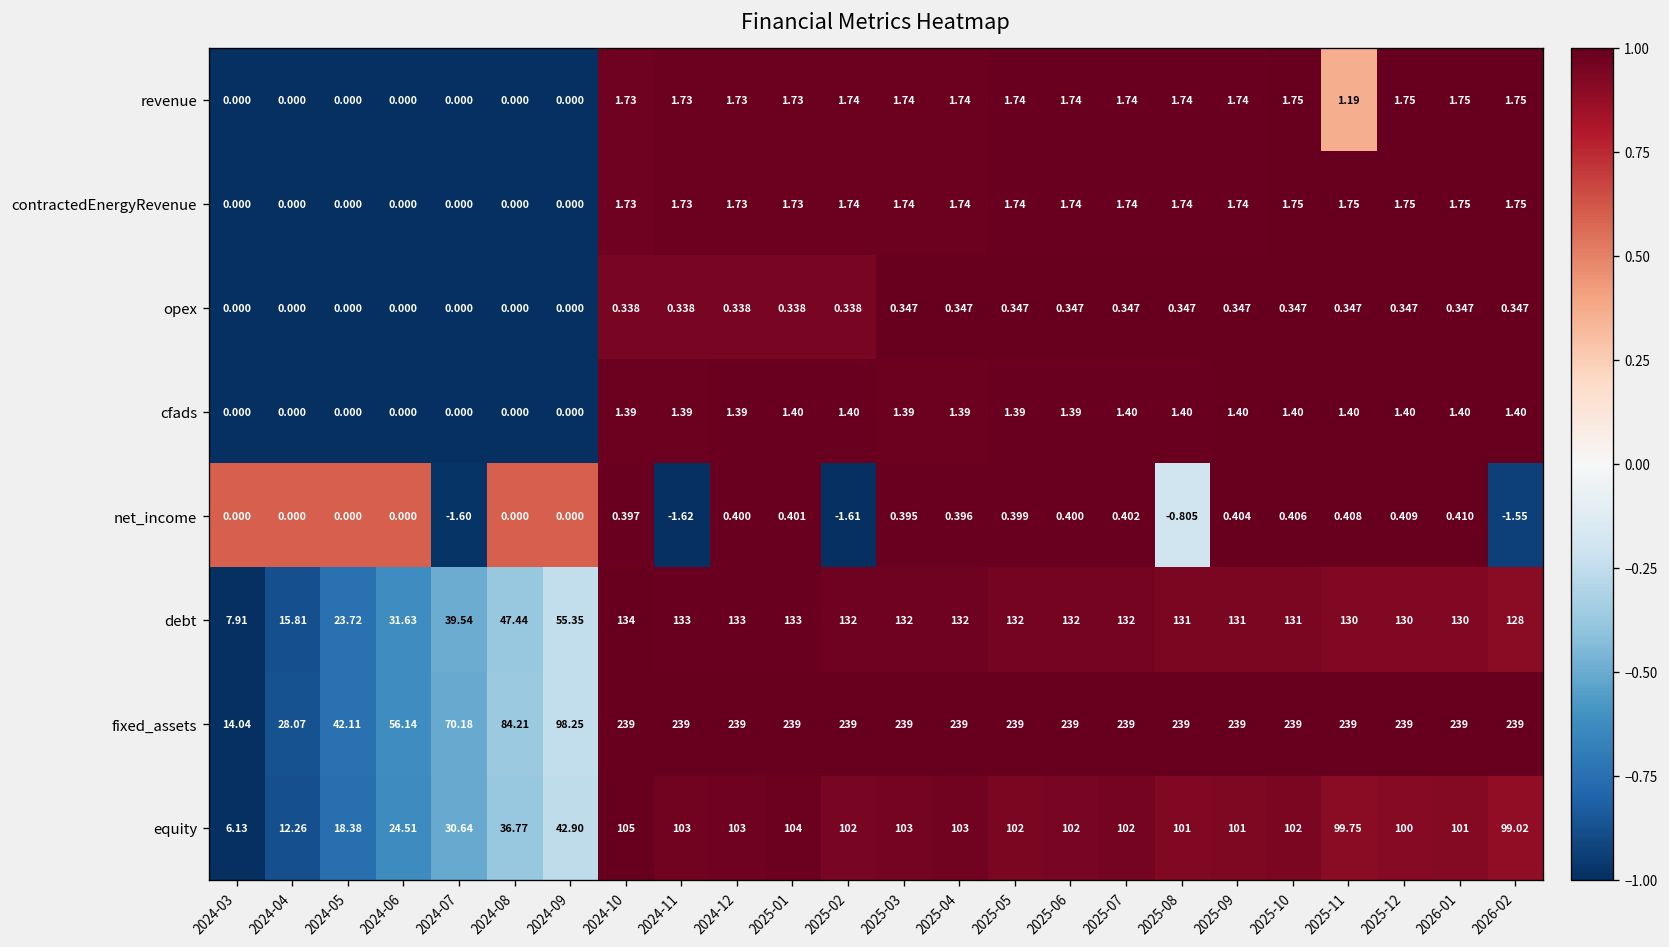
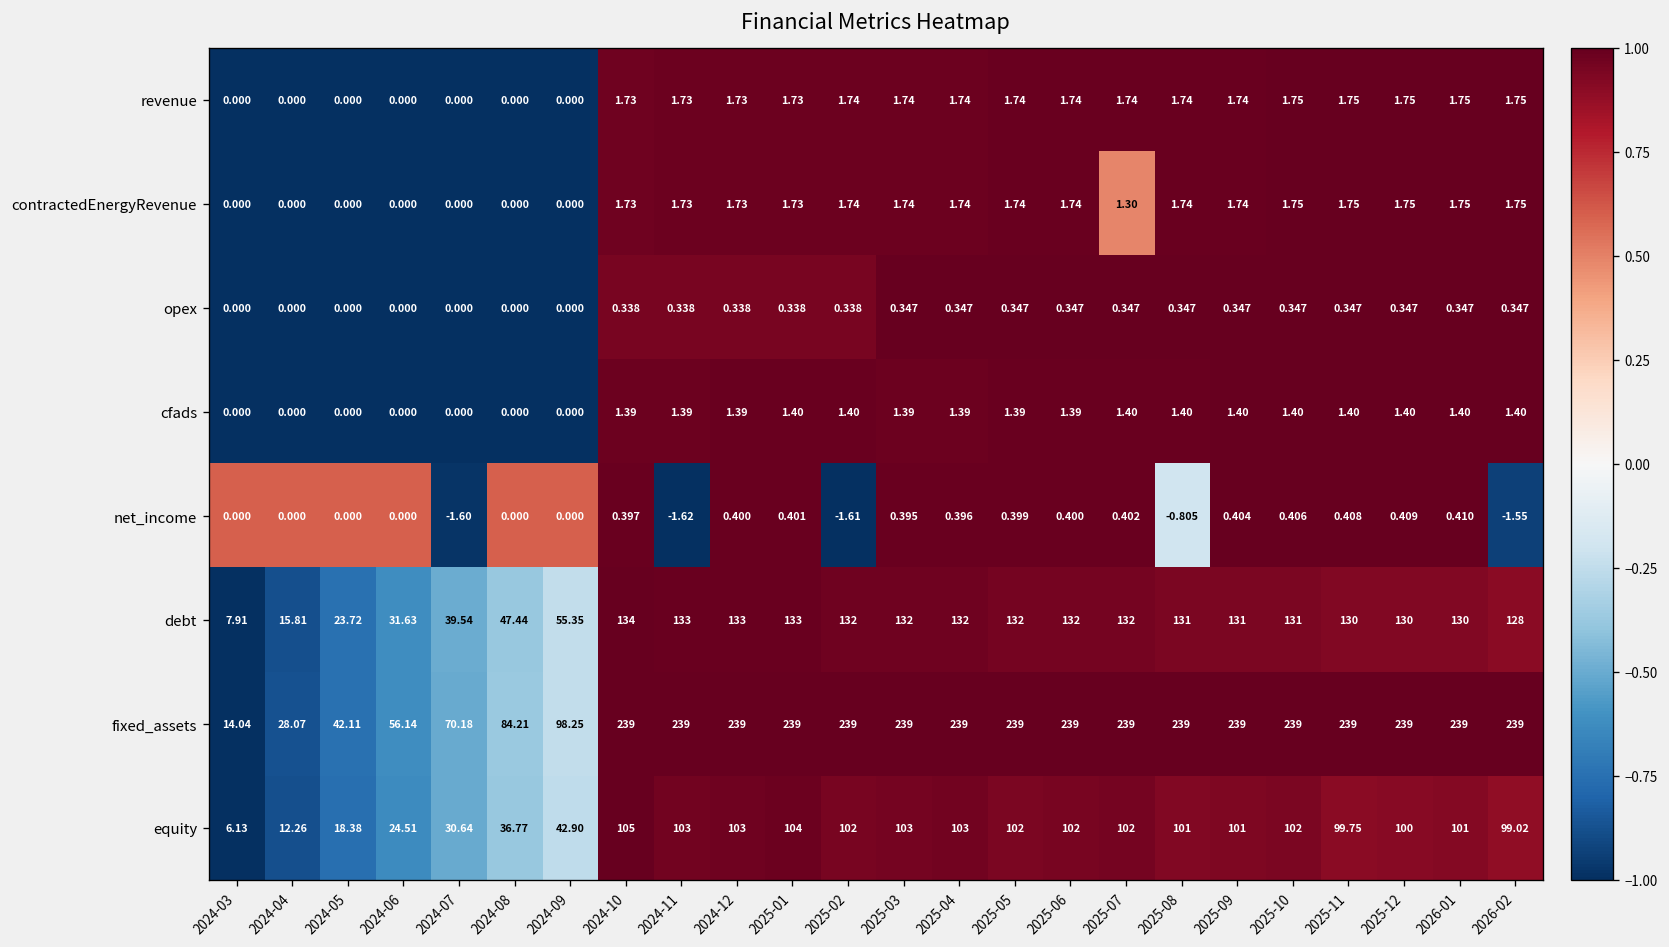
  {
    "revenue": {
      "2024-03": 0.000,
      "2024-04": 0.000,
      "2024-05": 0.000,
      "2024-06": 0.000,
      "2024-07": 0.000,
      "2024-08": 0.000,
      "2024-09": 0.000,
      "2024-10": 1.73,
      "2024-11": 1.73,
      "2024-12": 1.73,
      "2025-01": 1.73,
      "2025-02": 1.74,
      "2025-03": 1.74,
      "2025-04": 1.74,
      "2025-05": 1.74,
      "2025-06": 1.74,
      "2025-07": 1.74,
      "2025-08": 1.74,
      "2025-09": 1.74,
      "2025-10": 1.75,
-     "2025-11": 1.19,
+     "2025-11": 1.75,
      "2025-12": 1.75,
      "2026-01": 1.75,
      "2026-02": 1.75
    },
    "contractedEnergyRevenue": {
      "2024-03": 0.000,
      "2024-04": 0.000,
      "2024-05": 0.000,
      "2024-06": 0.000,
      "2024-07": 0.000,
      "2024-08": 0.000,
      "2024-09": 0.000,
      "2024-10": 1.73,
      "2024-11": 1.73,
      "2024-12": 1.73,
      "2025-01": 1.73,
      "2025-02": 1.74,
      "2025-03": 1.74,
      "2025-04": 1.74,
      "2025-05": 1.74,
      "2025-06": 1.74,
-     "2025-07": 1.74,
+     "2025-07": 1.30,
      "2025-08": 1.74,
      "2025-09": 1.74,
      "2025-10": 1.75,
      "2025-11": 1.75,
      "2025-12": 1.75,
      "2026-01": 1.75,
      "2026-02": 1.75
    },
    "opex": {
      "2024-03": 0.000,
      "2024-04": 0.000,
      "2024-05": 0.000,
      "2024-06": 0.000,
      "2024-07": 0.000,
      "2024-08": 0.000,
      "2024-09": 0.000,
      "2024-10": 0.338,
      "2024-11": 0.338,
      "2024-12": 0.338,
      "2025-01": 0.338,
      "2025-02": 0.338,
      "2025-03": 0.347,
      "2025-04": 0.347,
      "2025-05": 0.347,
      "2025-06": 0.347,
      "2025-07": 0.347,
      "2025-08": 0.347,
      "2025-09": 0.347,
      "2025-10": 0.347,
      "2025-11": 0.347,
      "2025-12": 0.347,
      "2026-01": 0.347,
      "2026-02": 0.347
    },
    "cfads": {
      "2024-03": 0.000,
      "2024-04": 0.000,
      "2024-05": 0.000,
      "2024-06": 0.000,
      "2024-07": 0.000,
      "2024-08": 0.000,
      "2024-09": 0.000,
      "2024-10": 1.39,
      "2024-11": 1.39,
      "2024-12": 1.39,
      "2025-01": 1.40,
      "2025-02": 1.40,
      "2025-03": 1.39,
      "2025-04": 1.39,
      "2025-05": 1.39,
      "2025-06": 1.39,
      "2025-07": 1.40,
      "2025-08": 1.40,
      "2025-09": 1.40,
      "2025-10": 1.40,
      "2025-11": 1.40,
      "2025-12": 1.40,
      "2026-01": 1.40,
      "2026-02": 1.40
    },
    "net_income": {
      "2024-03": 0.000,
      "2024-04": 0.000,
      "2024-05": 0.000,
      "2024-06": 0.000,
      "2024-07": -1.60,
      "2024-08": 0.000,
      "2024-09": 0.000,
      "2024-10": 0.397,
      "2024-11": -1.62,
      "2024-12": 0.400,
      "2025-01": 0.401,
      "2025-02": -1.61,
      "2025-03": 0.395,
      "2025-04": 0.396,
      "2025-05": 0.399,
      "2025-06": 0.400,
      "2025-07": 0.402,
      "2025-08": -0.805,
      "2025-09": 0.404,
      "2025-10": 0.406,
      "2025-11": 0.408,
      "2025-12": 0.409,
      "2026-01": 0.410,
      "2026-02": -1.55
    },
    "debt": {
      "2024-03": 7.91,
      "2024-04": 15.81,
      "2024-05": 23.72,
      "2024-06": 31.63,
      "2024-07": 39.54,
      "2024-08": 47.44,
      "2024-09": 55.35,
      "2024-10": 134,
      "2024-11": 133,
      "2024-12": 133,
      "2025-01": 133,
      "2025-02": 132,
      "2025-03": 132,
      "2025-04": 132,
      "2025-05": 132,
      "2025-06": 132,
      "2025-07": 132,
      "2025-08": 131,
      "2025-09": 131,
      "2025-10": 131,
      "2025-11": 130,
      "2025-12": 130,
      "2026-01": 130,
      "2026-02": 128
    },
    "fixed_assets": {
      "2024-03": 14.04,
      "2024-04": 28.07,
      "2024-05": 42.11,
      "2024-06": 56.14,
      "2024-07": 70.18,
      "2024-08": 84.21,
      "2024-09": 98.25,
      "2024-10": 239,
      "2024-11": 239,
      "2024-12": 239,
      "2025-01": 239,
      "2025-02": 239,
      "2025-03": 239,
      "2025-04": 239,
      "2025-05": 239,
      "2025-06": 239,
      "2025-07": 239,
      "2025-08": 239,
      "2025-09": 239,
      "2025-10": 239,
      "2025-11": 239,
      "2025-12": 239,
      "2026-01": 239,
      "2026-02": 239
    },
    "equity": {
      "2024-03": 6.13,
      "2024-04": 12.26,
      "2024-05": 18.38,
      "2024-06": 24.51,
      "2024-07": 30.64,
      "2024-08": 36.77,
      "2024-09": 42.90,
      "2024-10": 105,
      "2024-11": 103,
      "2024-12": 103,
      "2025-01": 104,
      "2025-02": 102,
      "2025-03": 103,
      "2025-04": 103,
      "2025-05": 102,
      "2025-06": 102,
      "2025-07": 102,
      "2025-08": 101,
      "2025-09": 101,
      "2025-10": 102,
      "2025-11": 99.75,
      "2025-12": 100,
      "2026-01": 101,
      "2026-02": 99.02
    }
  }
